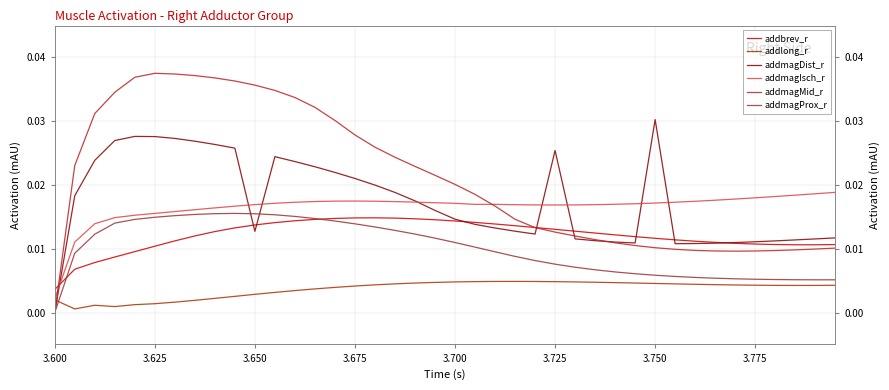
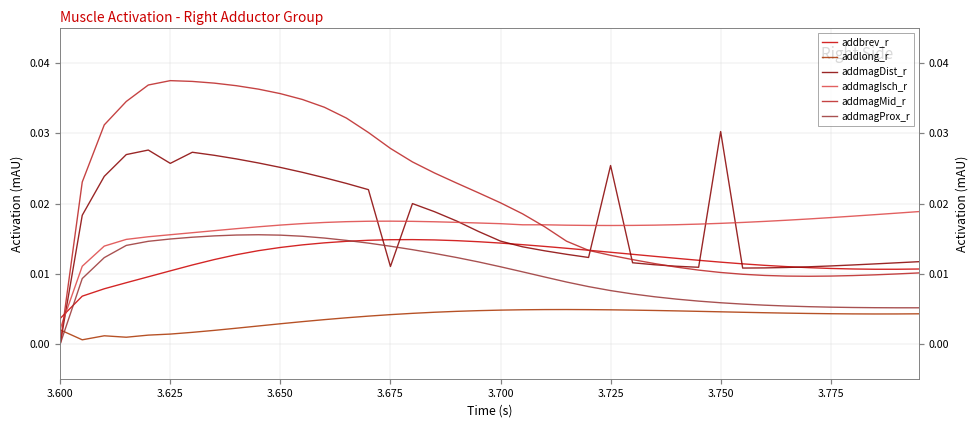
  {
    "addmagDist_r": {
-     "3.625": 0.028,
-     "3.650": 0.013,
-     "3.675": 0.021,
+     "3.625": 0.026,
+     "3.650": 0.025,
+     "3.675": 0.011,
      "3.725": 0.025,
      "3.750": 0.030
    }
  }
